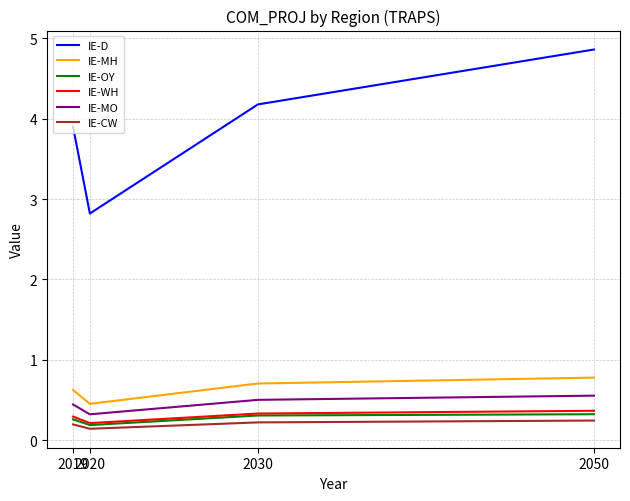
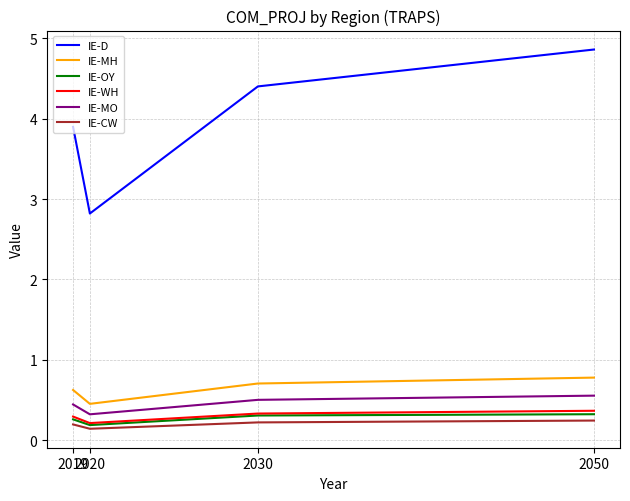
  {
    "IE-D": {
-     "2030": 4.2,
+     "2030": 4.4,
      "2050": 4.9
    },
    "IE-MH": {
      "2030": 0.7,
      "2050": 0.8
    },
    "IE-OY": {
      "2050": 0.3
    },
    "IE-WH": {
      "2050": 0.4
    },
    "IE-MO": {
      "2030": 0.5,
      "2050": 0.6
    },
    "IE-CW": {
      "2030": 0.2,
      "2050": 0.2
    }
  }
